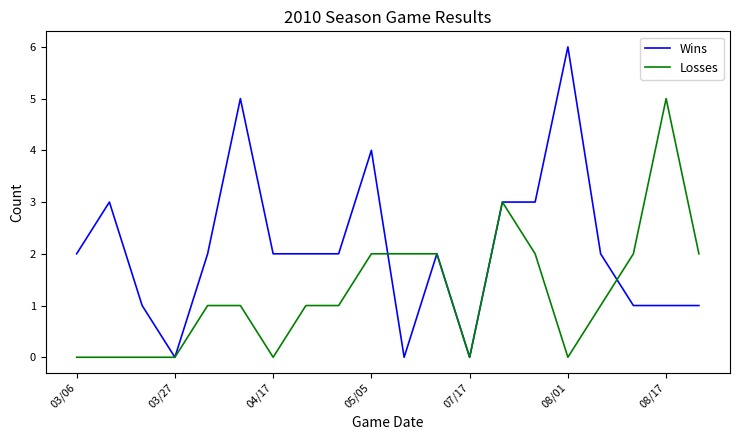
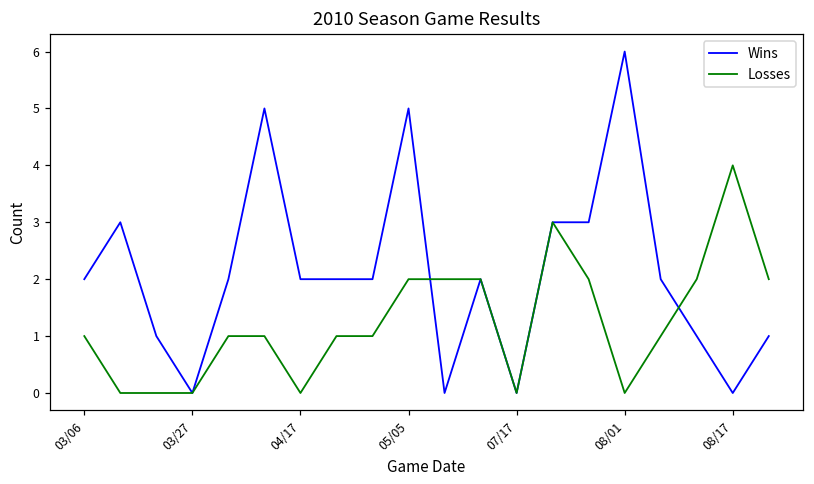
  {
    "Wins": {
      "03/06": 2,
      "04/17": 2,
-     "05/05": 4,
+     "05/05": 5,
      "08/01": 6,
-     "08/17": 1
+     "08/17": 0
    },
    "Losses": {
-     "03/06": 0,
+     "03/06": 1,
      "04/17": 0,
      "05/05": 2,
      "08/01": 0,
-     "08/17": 5
+     "08/17": 4
    }
  }
